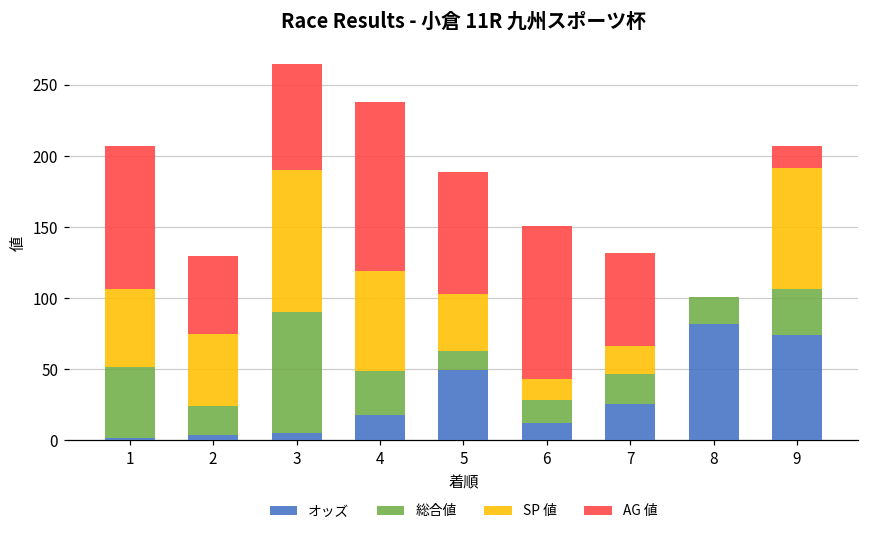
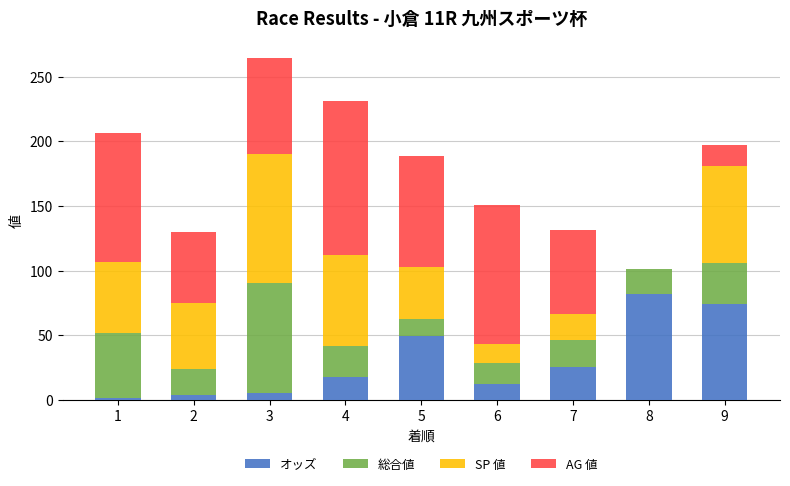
  {
    "オッズ": {
      "2": 4,
      "3": 5,
      "4": 18,
      "5": 50,
      "6": 12,
      "7": 26,
      "8": 82,
      "9": 74
    },
    "総合値": {
      "1": 50,
      "2": 20,
      "3": 85,
-     "4": 31,
+     "4": 24,
      "5": 13,
      "6": 16,
      "7": 21,
      "8": 19,
      "9": 32
    },
    "SP 値": {
      "1": 55,
      "2": 51,
      "3": 100,
      "4": 70,
      "5": 40,
      "6": 15,
      "7": 20,
      "8": 0,
-     "9": 85
+     "9": 75
    },
    "AG 値": {
      "1": 100,
      "2": 55,
      "3": 74,
      "4": 119,
      "5": 86,
      "6": 107,
      "7": 65,
      "8": 0,
      "9": 16
    }
  }
